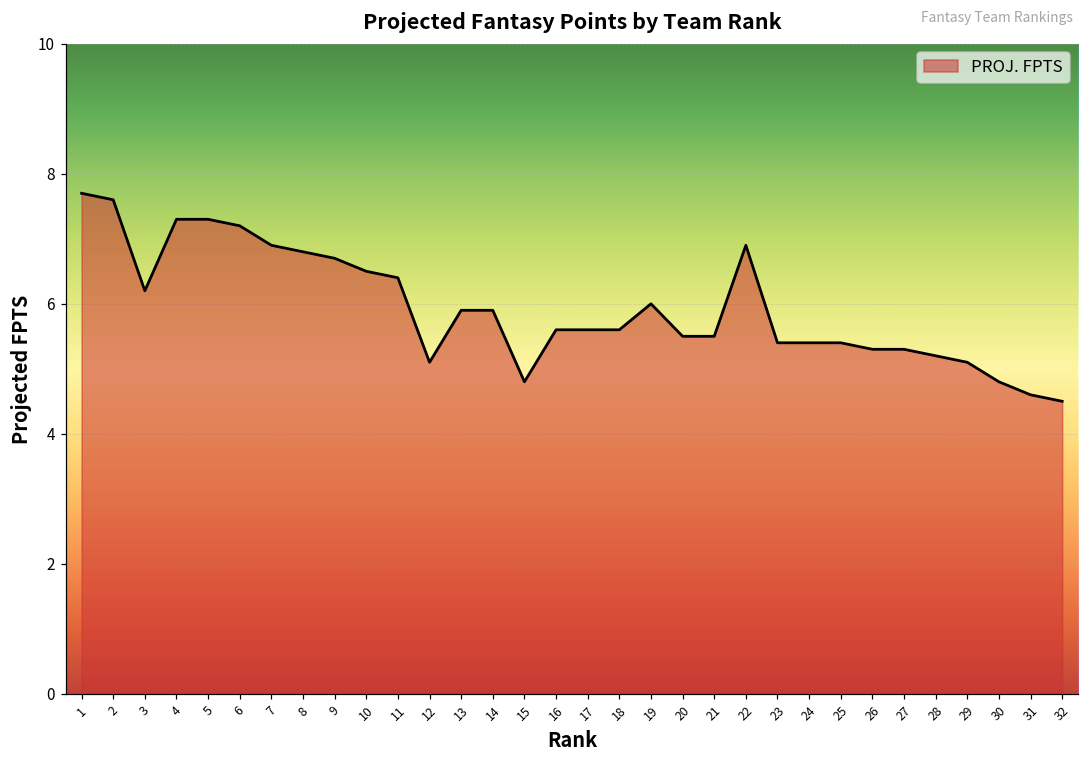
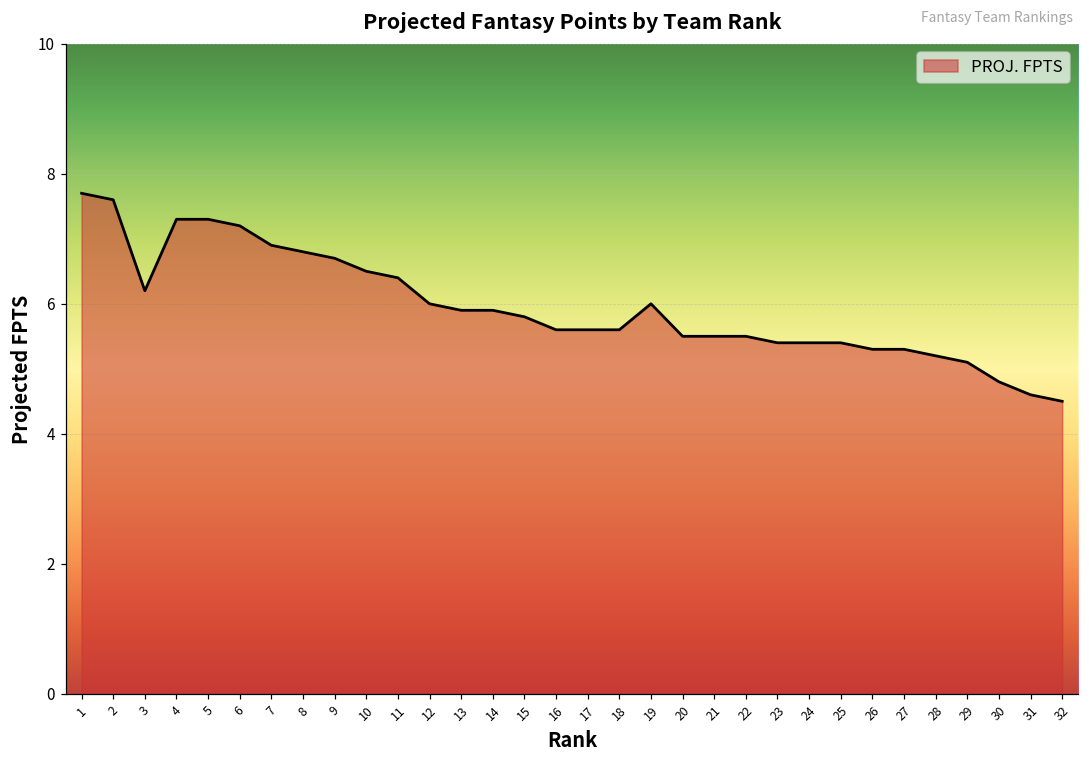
  {
    "1": 7.7,
    "2": 7.6,
    "3": 6.2,
    "4": 7.3,
    "5": 7.3,
    "6": 7.2,
    "7": 6.9,
    "8": 6.8,
    "9": 6.7,
    "10": 6.5,
    "11": 6.4,
-   "12": 5.1,
+   "12": 6.0,
    "13": 5.9,
    "14": 5.9,
-   "15": 4.8,
+   "15": 5.8,
    "16": 5.6,
    "17": 5.6,
    "18": 5.6,
    "19": 6.0,
    "20": 5.5,
    "21": 5.5,
-   "22": 6.9,
+   "22": 5.5,
    "23": 5.4,
    "24": 5.4,
    "25": 5.4,
    "26": 5.3,
    "27": 5.3,
    "28": 5.2,
    "29": 5.1,
    "30": 4.8,
    "31": 4.6,
    "32": 4.5
  }
